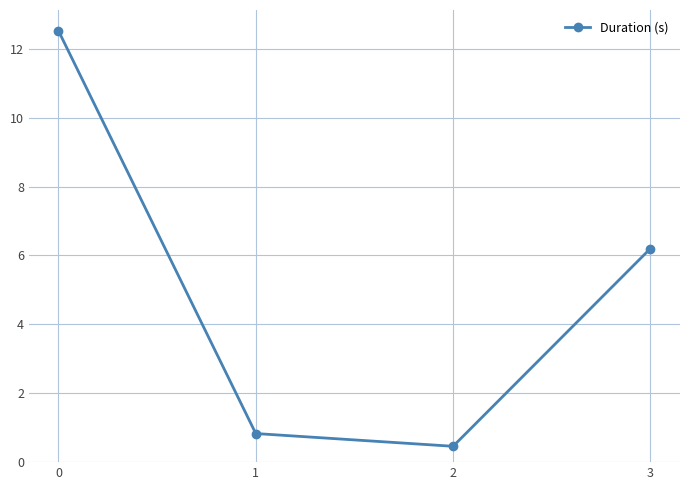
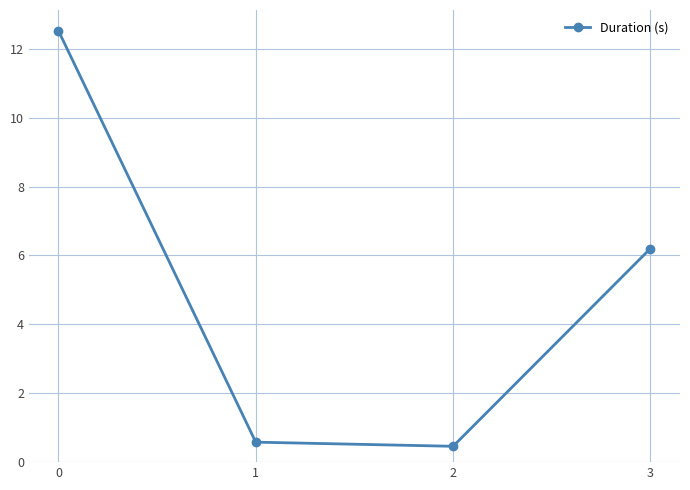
  {
    "0": 12.5,
-   "1": 0.8,
+   "1": 0.6,
    "2": 0.5,
    "3": 6.2
  }
